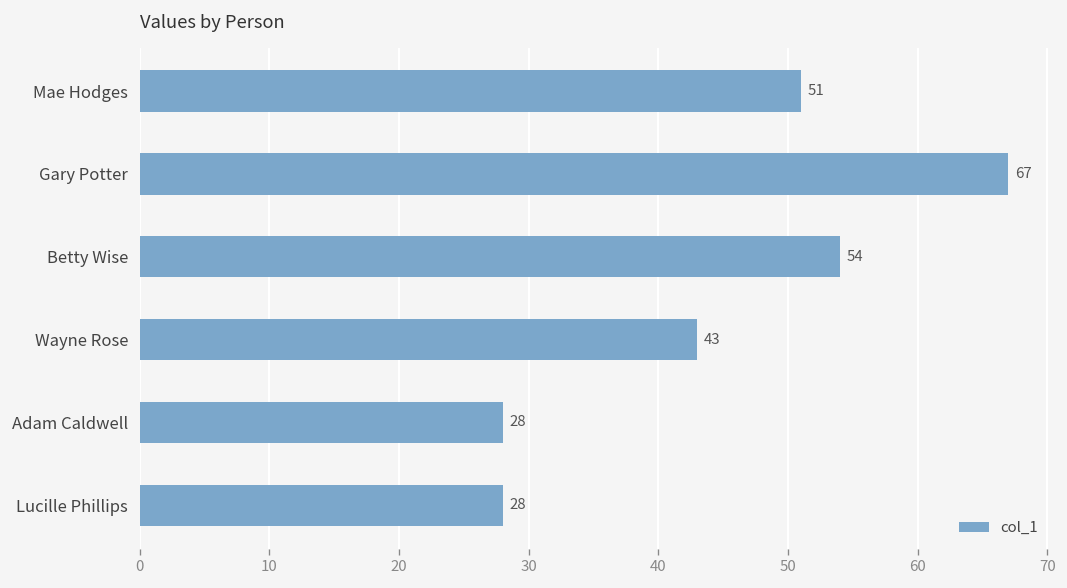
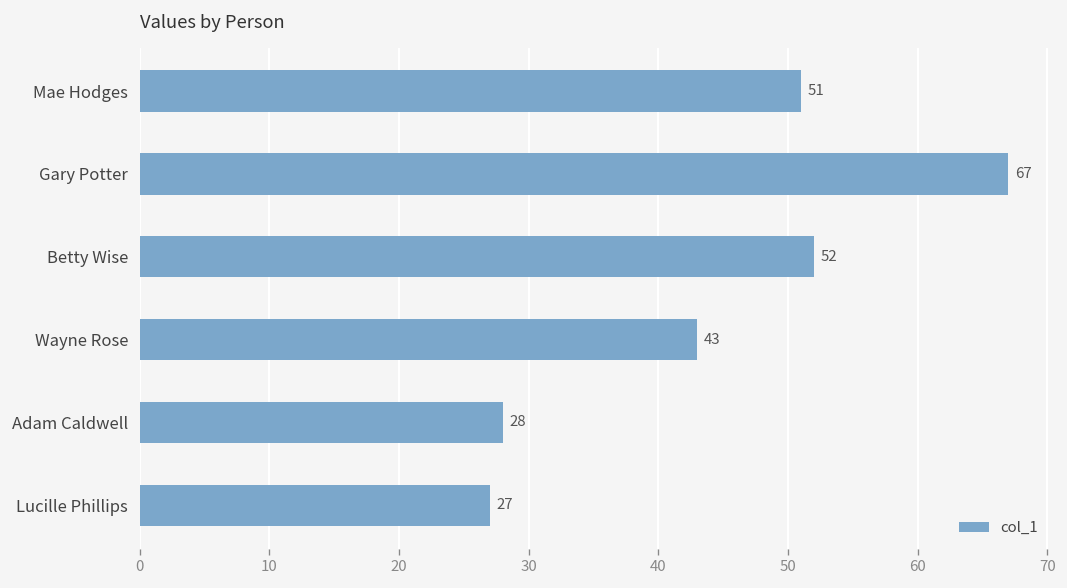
  {
    "Mae Hodges": 51,
    "Gary Potter": 67,
-   "Betty Wise": 54,
+   "Betty Wise": 52,
    "Wayne Rose": 43,
    "Adam Caldwell": 28,
-   "Lucille Phillips": 28
+   "Lucille Phillips": 27
  }
